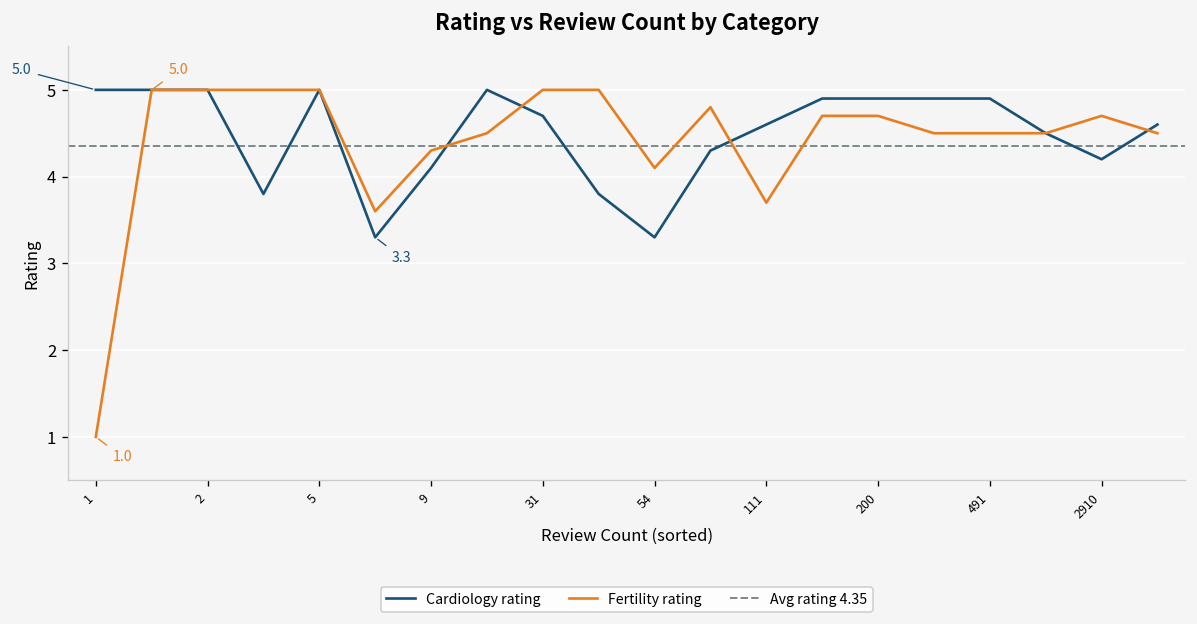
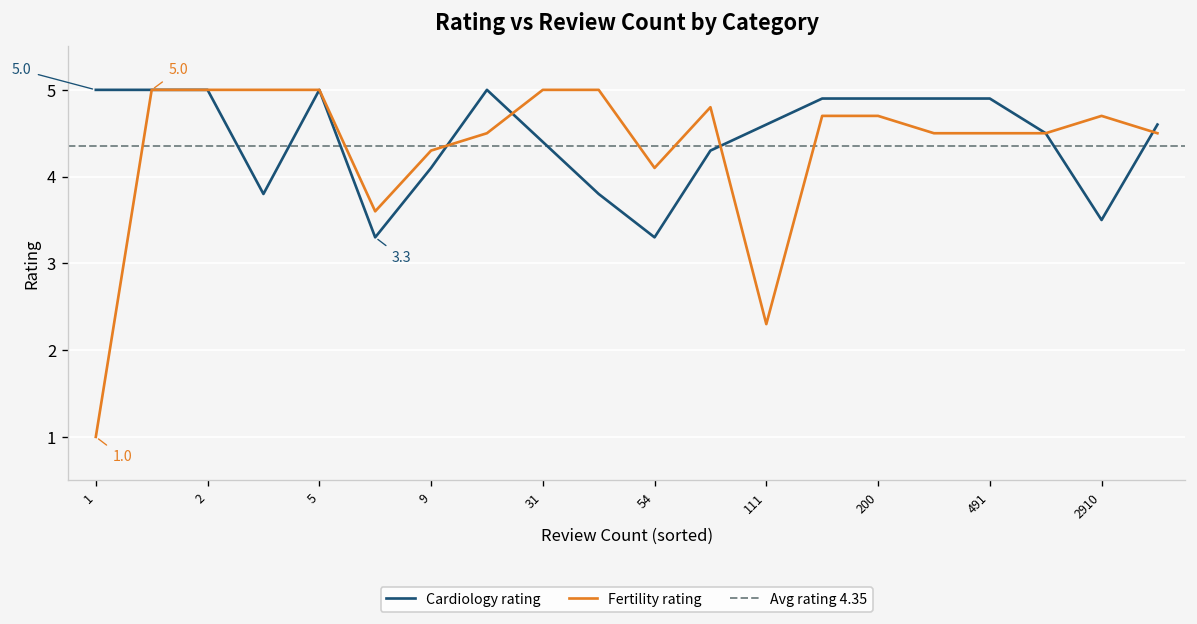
  {
    "Cardiology rating": {
-     "31": 4.7,
+     "31": 4.4,
      "54": 3.3,
      "111": 4.6,
      "200": 4.9,
      "491": 4.9,
-     "2910": 4.2
+     "2910": 3.5
    },
    "Fertility rating": {
      "31": 5.0,
      "54": 4.1,
-     "111": 3.7,
+     "111": 2.3,
      "200": 4.7,
      "491": 4.5,
      "2910": 4.7
    }
  }
